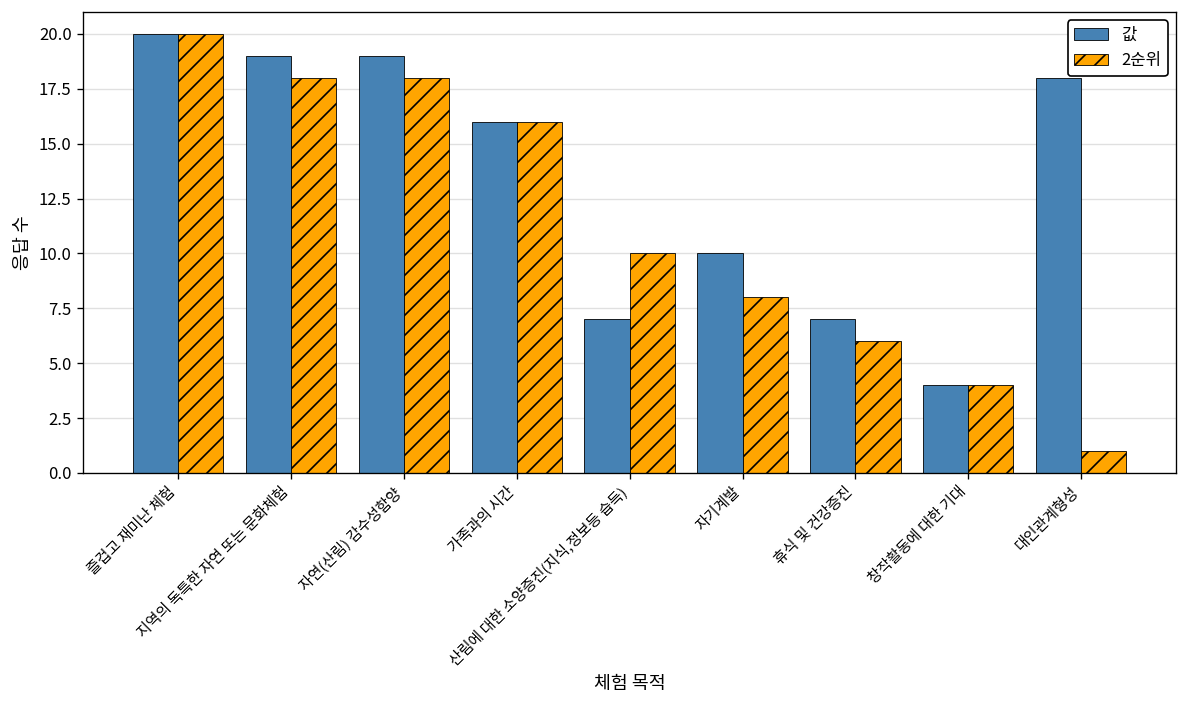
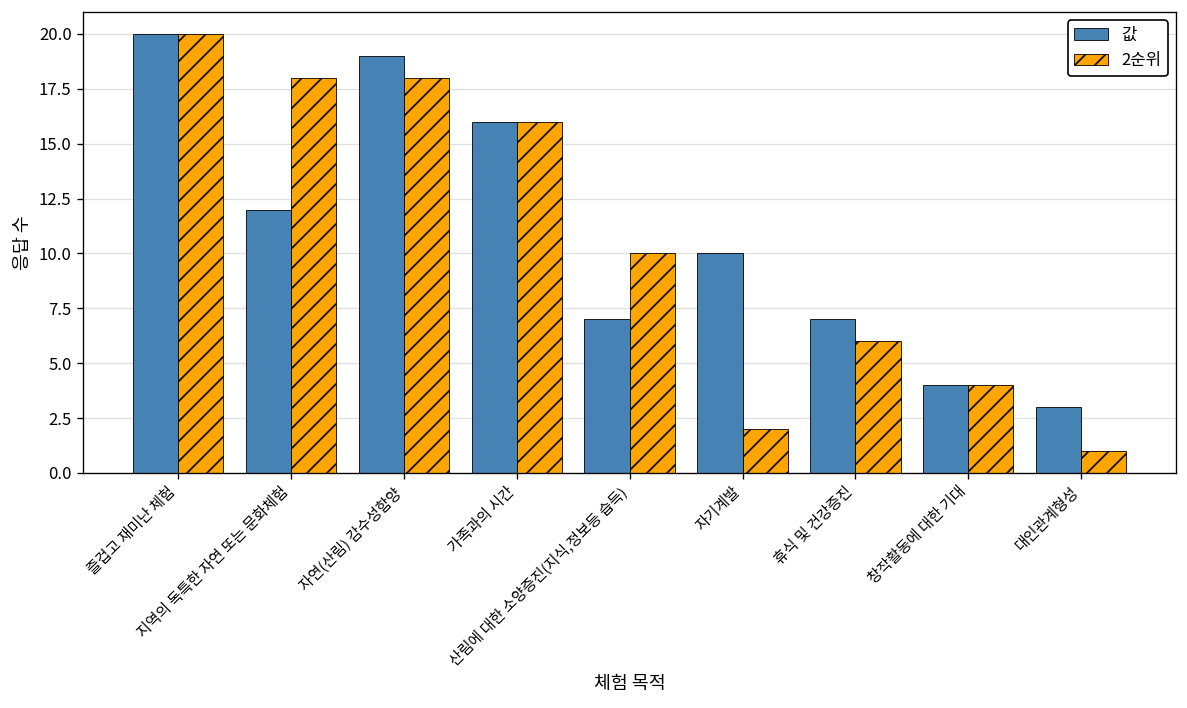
  {
    "값": {
      "즐겁고 재미난 체험": 20,
-     "지역의 독특한 자연 또는 문화체험": 19,
+     "지역의 독특한 자연 또는 문화체험": 12,
      "자연(산림) 감수성함양": 19,
      "가족과의 시간": 16,
      "산림에 대한 소양증진(지식,정보등 습득)": 7,
      "자기계발": 10,
      "휴식 및 건강증진": 7,
      "창작활동에 대한 기대": 4,
-     "대인관계형성": 18
+     "대인관계형성": 3
    },
    "2순위": {
      "즐겁고 재미난 체험": 20,
      "지역의 독특한 자연 또는 문화체험": 18,
      "자연(산림) 감수성함양": 18,
      "가족과의 시간": 16,
      "산림에 대한 소양증진(지식,정보등 습득)": 10,
-     "자기계발": 8,
+     "자기계발": 2,
      "휴식 및 건강증진": 6,
      "창작활동에 대한 기대": 4,
      "대인관계형성": 1
    }
  }
